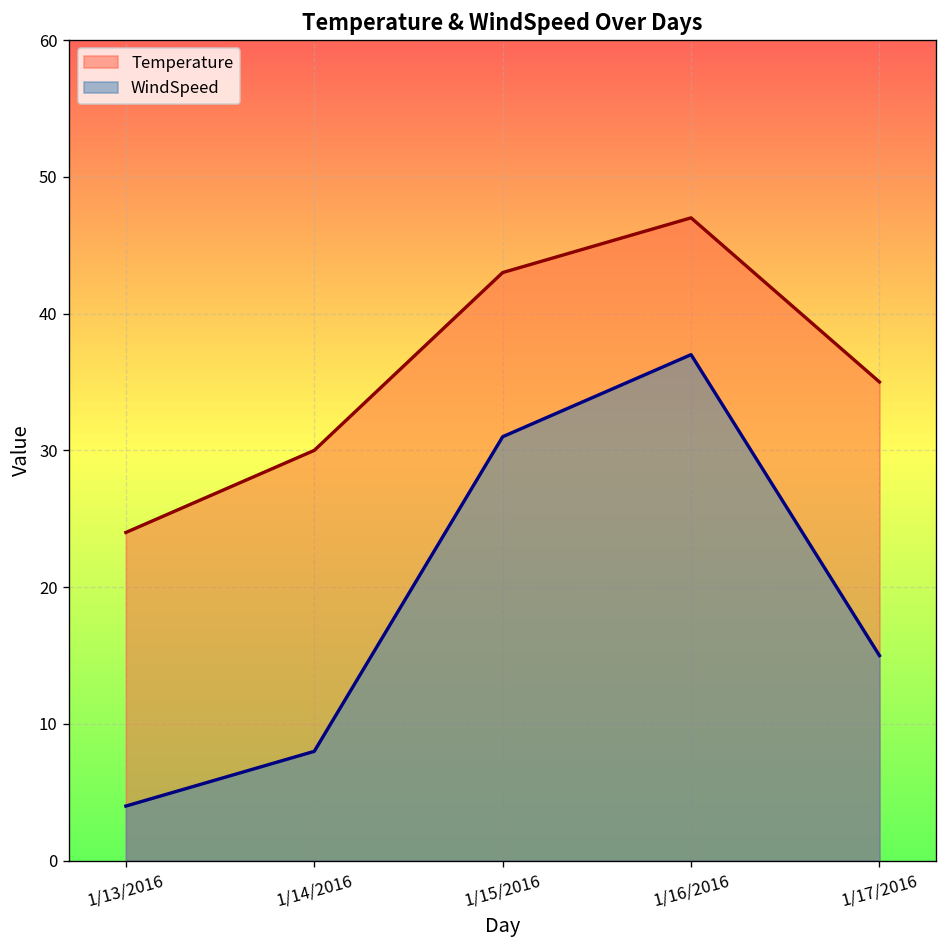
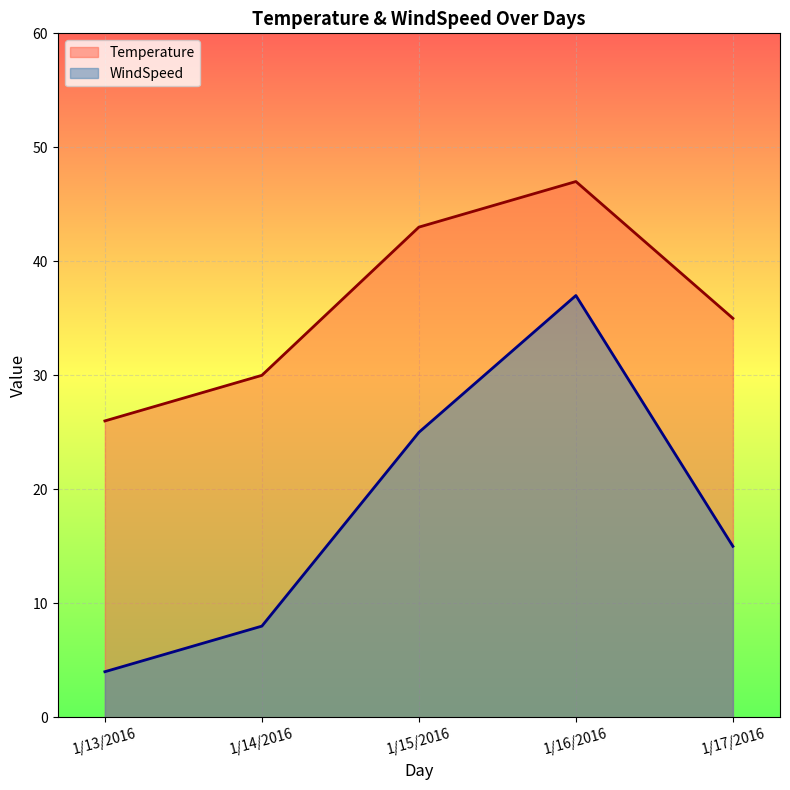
  {
    "Temperature": {
-     "1/13/2016": 24,
+     "1/13/2016": 26,
      "1/14/2016": 30,
      "1/15/2016": 43,
      "1/16/2016": 47,
      "1/17/2016": 35
    },
    "WindSpeed": {
      "1/13/2016": 4,
      "1/14/2016": 8,
-     "1/15/2016": 31,
+     "1/15/2016": 25,
      "1/16/2016": 37,
      "1/17/2016": 15
    }
  }
